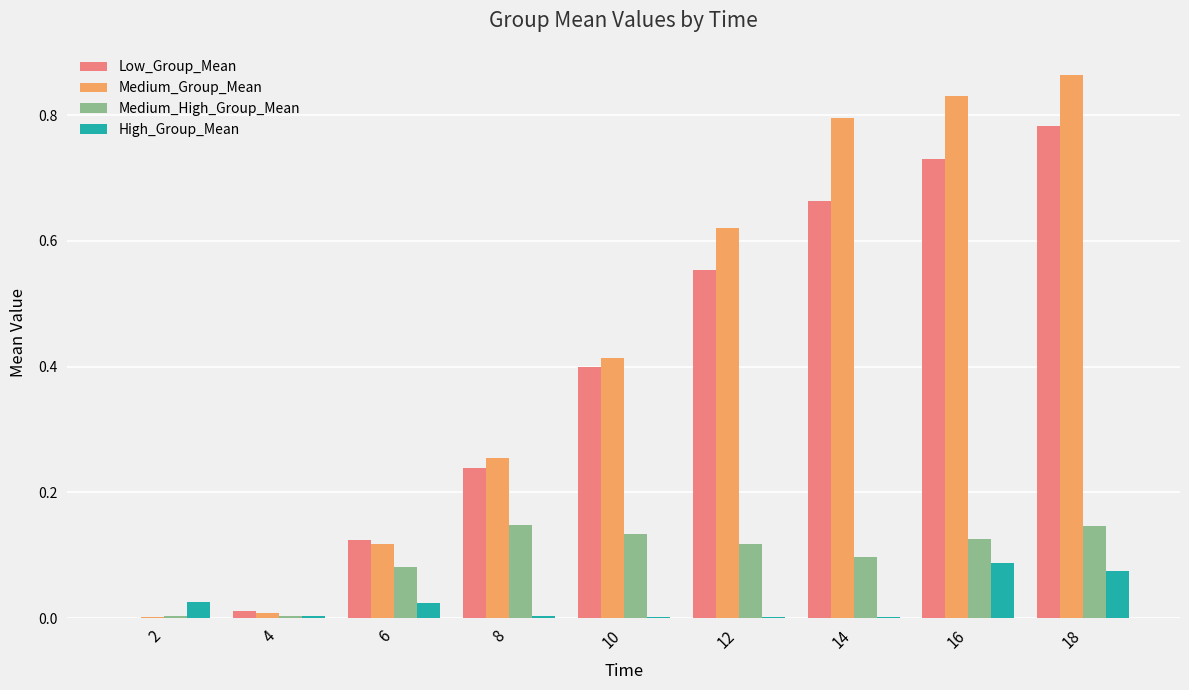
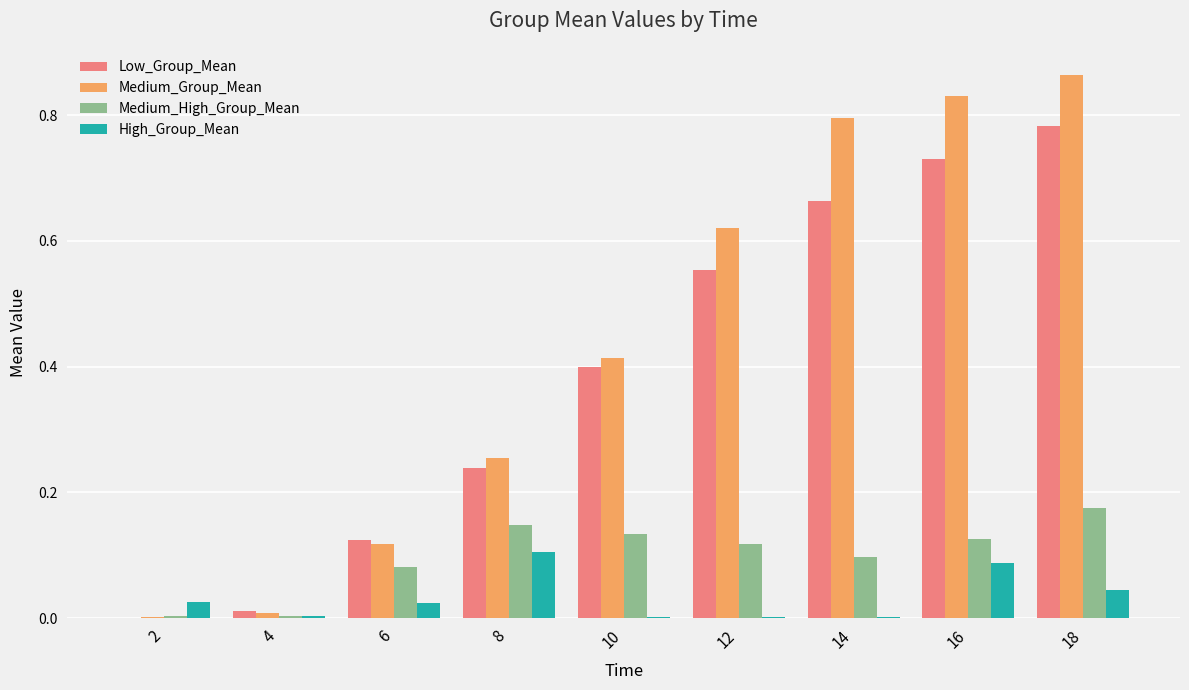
  {
    "Medium_High_Group_Mean": {
      "6": 0.08,
      "8": 0.15,
      "10": 0.13,
      "12": 0.12,
      "14": 0.10,
      "16": 0.13,
-     "18": 0.15
+     "18": 0.18
    },
    "High_Group_Mean": {
      "2": 0.03,
      "6": 0.02,
-     "8": 0.00,
+     "8": 0.10,
      "16": 0.09,
-     "18": 0.08
+     "18": 0.04
    }
  }
